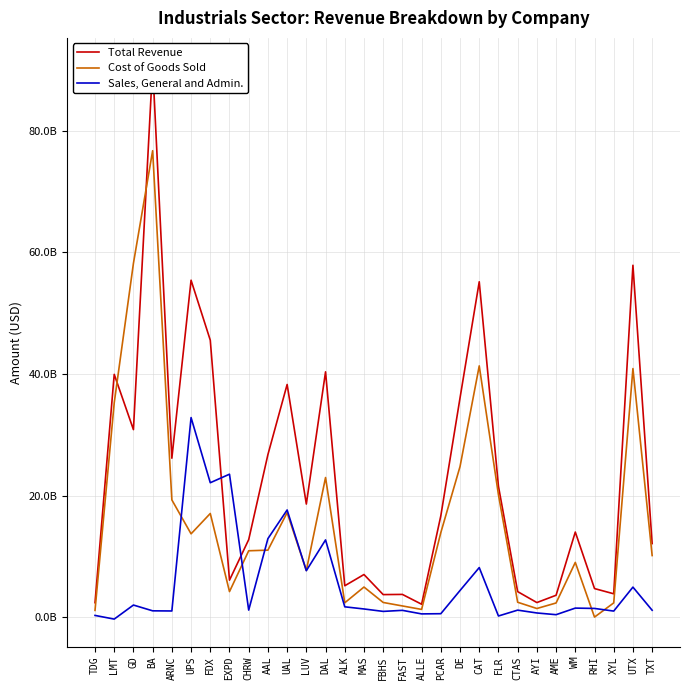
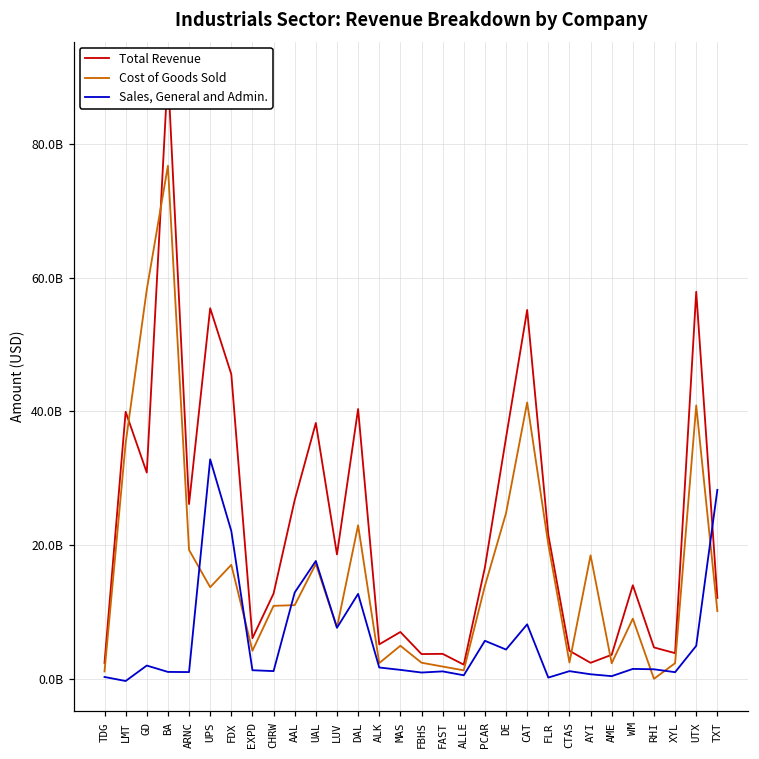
  {
    "Total Revenue": {
      "TDG": 2000000000,
      "LMT": 40000000000,
      "GD": 31000000000,
      "ARNC": 26000000000,
      "UPS": 55000000000,
      "FDX": 46000000000,
      "EXPD": 6000000000,
      "CHRW": 13000000000,
      "AAL": 27000000000,
      "UAL": 38000000000,
      "LUV": 19000000000,
      "DAL": 40000000000,
      "ALK": 5000000000,
      "MAS": 7000000000,
      "FBHS": 4000000000,
      "FAST": 4000000000,
      "ALLE": 2000000000,
      "PCAR": 17000000000,
      "DE": 36000000000,
      "CAT": 55000000000,
      "FLR": 22000000000,
      "CTAS": 4000000000,
      "AYI": 2000000000,
      "AME": 4000000000,
      "WM": 14000000000,
      "RHI": 5000000000,
      "XYL": 4000000000,
      "UTX": 58000000000,
      "TXT": 12000000000
    },
    "Cost of Goods Sold": {
      "TDG": 1000000000,
      "LMT": 35000000000,
      "GD": 58000000000,
      "BA": 77000000000,
      "ARNC": 19000000000,
      "UPS": 14000000000,
      "FDX": 17000000000,
      "EXPD": 4000000000,
      "CHRW": 11000000000,
      "AAL": 11000000000,
      "UAL": 17000000000,
      "DAL": 23000000000,
      "ALK": 2000000000,
      "MAS": 5000000000,
      "FBHS": 2000000000,
      "FAST": 2000000000,
      "ALLE": 1000000000,
      "PCAR": 14000000000,
      "DE": 25000000000,
      "CAT": 41000000000,
      "FLR": 20000000000,
      "CTAS": 2000000000,
-     "AYI": 1000000000,
+     "AYI": 18000000000,
      "AME": 2000000000,
      "WM": 9000000000,
      "RHI": 0,
      "XYL": 2000000000,
      "UTX": 41000000000,
      "TXT": 10000000000
    },
    "Sales, General and Admin.": {
      "TDG": 0,
      "LMT": 0,
      "GD": 2000000000,
      "BA": 1000000000,
      "ARNC": 1000000000,
      "UPS": 33000000000,
      "FDX": 22000000000,
-     "EXPD": 24000000000,
+     "EXPD": 1000000000,
      "CHRW": 1000000000,
      "AAL": 13000000000,
      "UAL": 18000000000,
      "DAL": 13000000000,
      "ALK": 2000000000,
      "MAS": 1000000000,
      "FBHS": 1000000000,
      "FAST": 1000000000,
      "ALLE": 1000000000,
-     "PCAR": 1000000000,
+     "PCAR": 6000000000,
      "DE": 4000000000,
      "CAT": 8000000000,
      "FLR": 0,
      "CTAS": 1000000000,
      "AYI": 1000000000,
      "AME": 0,
      "WM": 1000000000,
      "RHI": 1000000000,
      "XYL": 1000000000,
      "UTX": 5000000000,
-     "TXT": 1000000000
+     "TXT": 28000000000
    }
  }
